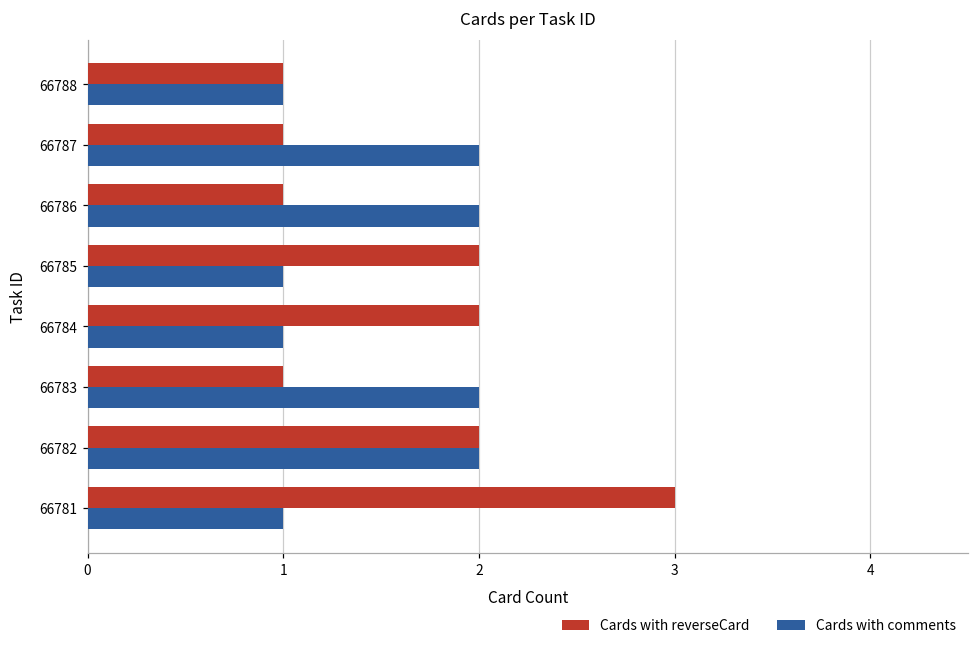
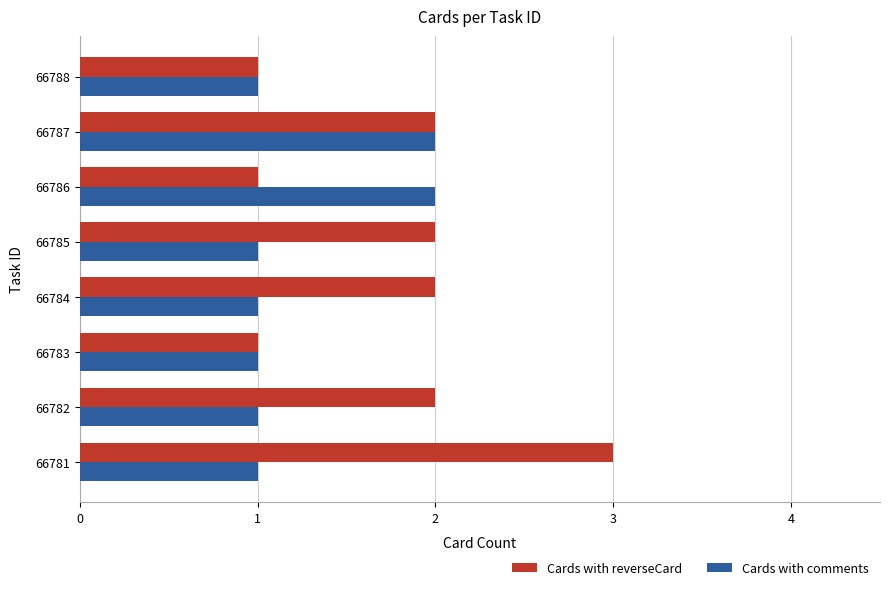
  {
    "Cards with reverseCard": {
      "66788": 1,
-     "66787": 1,
+     "66787": 2,
      "66786": 1,
      "66785": 2,
      "66784": 2,
      "66783": 1,
      "66782": 2,
      "66781": 3
    },
    "Cards with comments": {
      "66788": 1,
      "66787": 2,
      "66786": 2,
      "66785": 1,
      "66784": 1,
-     "66783": 2,
-     "66782": 2,
+     "66783": 1,
+     "66782": 1,
      "66781": 1
    }
  }
